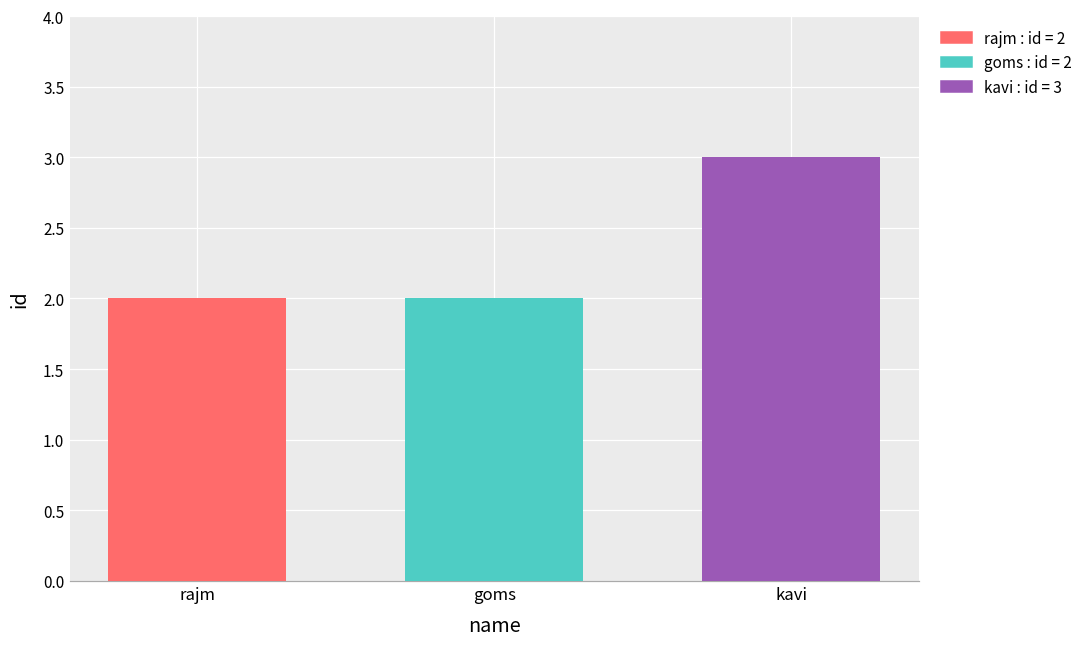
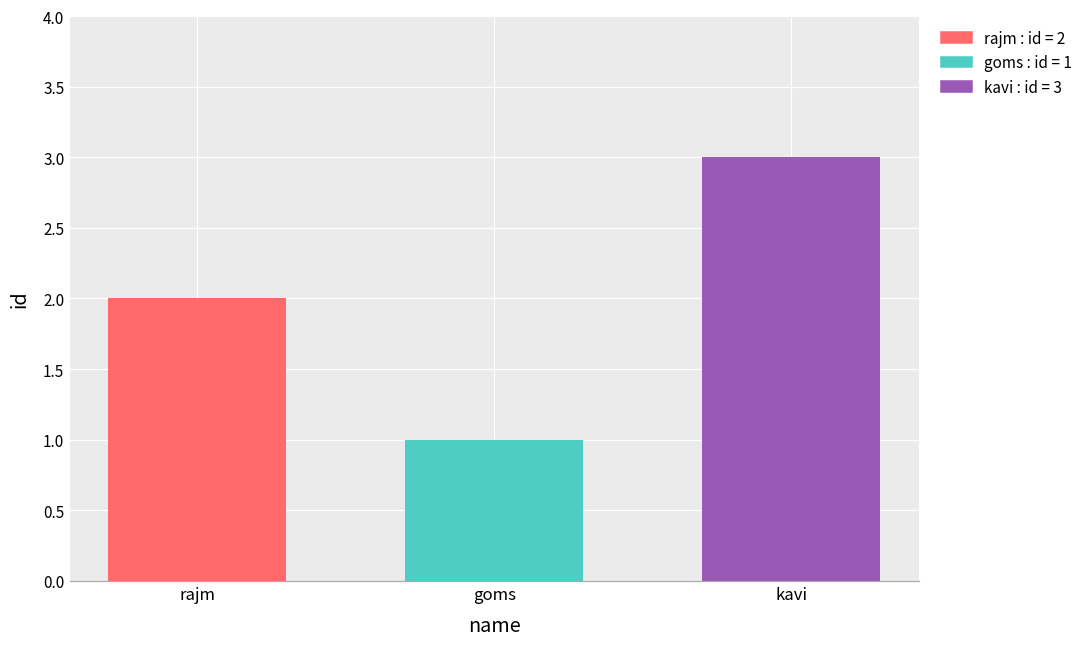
  {
-   "goms": 2
+   "goms": 1
  }
